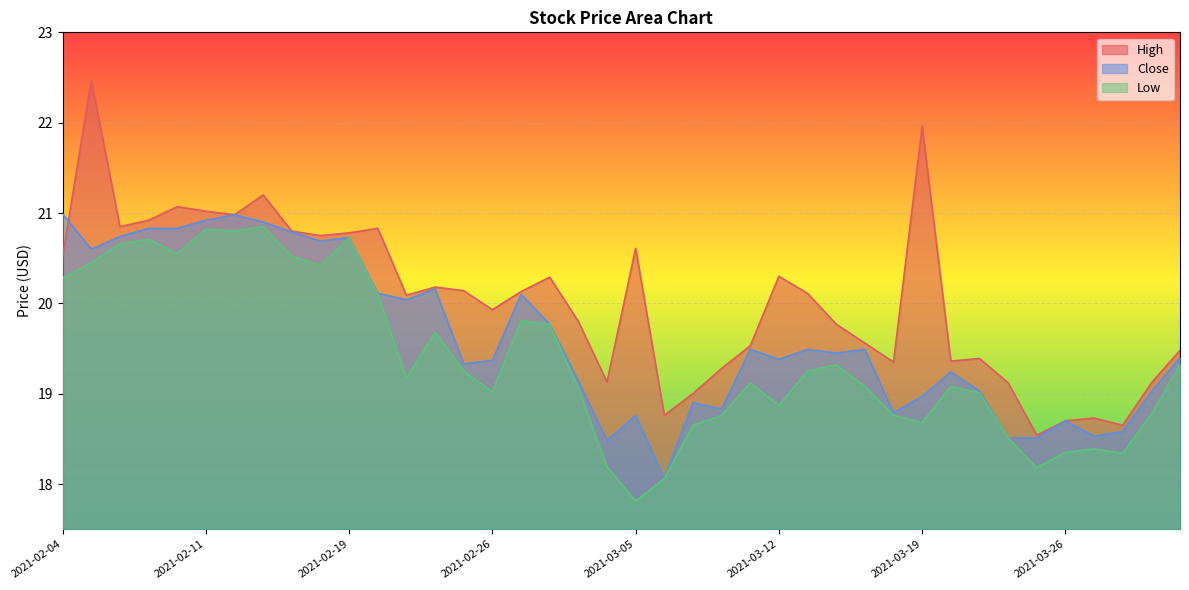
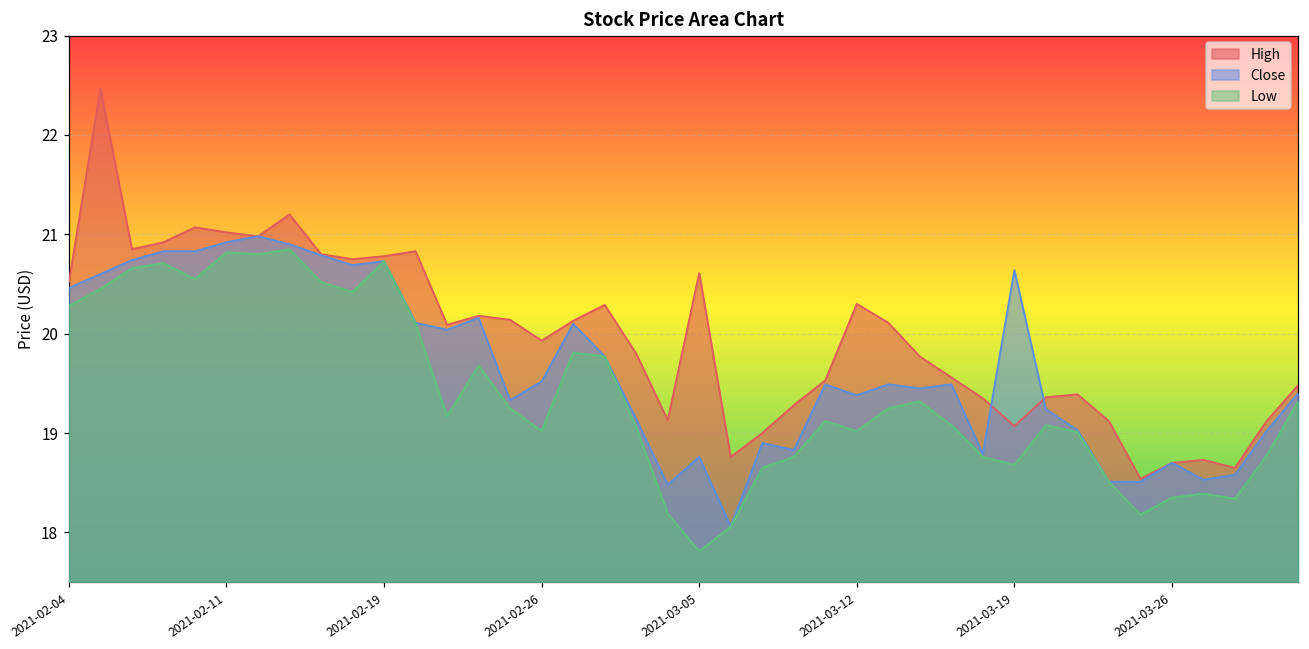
  {
    "High": {
      "2021-02-04": 20.5,
      "2021-02-11": 21.0,
      "2021-02-19": 20.8,
      "2021-02-26": 19.9,
      "2021-03-05": 20.6,
      "2021-03-12": 20.3,
-     "2021-03-19": 22.0
+     "2021-03-19": 19.1
    },
    "Close": {
-     "2021-02-04": 21.0,
+     "2021-02-04": 20.5,
      "2021-02-11": 20.9,
-     "2021-02-26": 19.4,
+     "2021-02-26": 19.5,
      "2021-03-05": 18.8,
      "2021-03-12": 19.4,
-     "2021-03-19": 19.0
+     "2021-03-19": 20.6
    },
    "Low": {
      "2021-02-04": 20.3,
      "2021-02-11": 20.8,
      "2021-02-26": 19.0,
      "2021-03-05": 17.8,
-     "2021-03-12": 18.9,
+     "2021-03-12": 19.0,
      "2021-03-19": 18.7,
      "2021-03-26": 18.4
    }
  }
